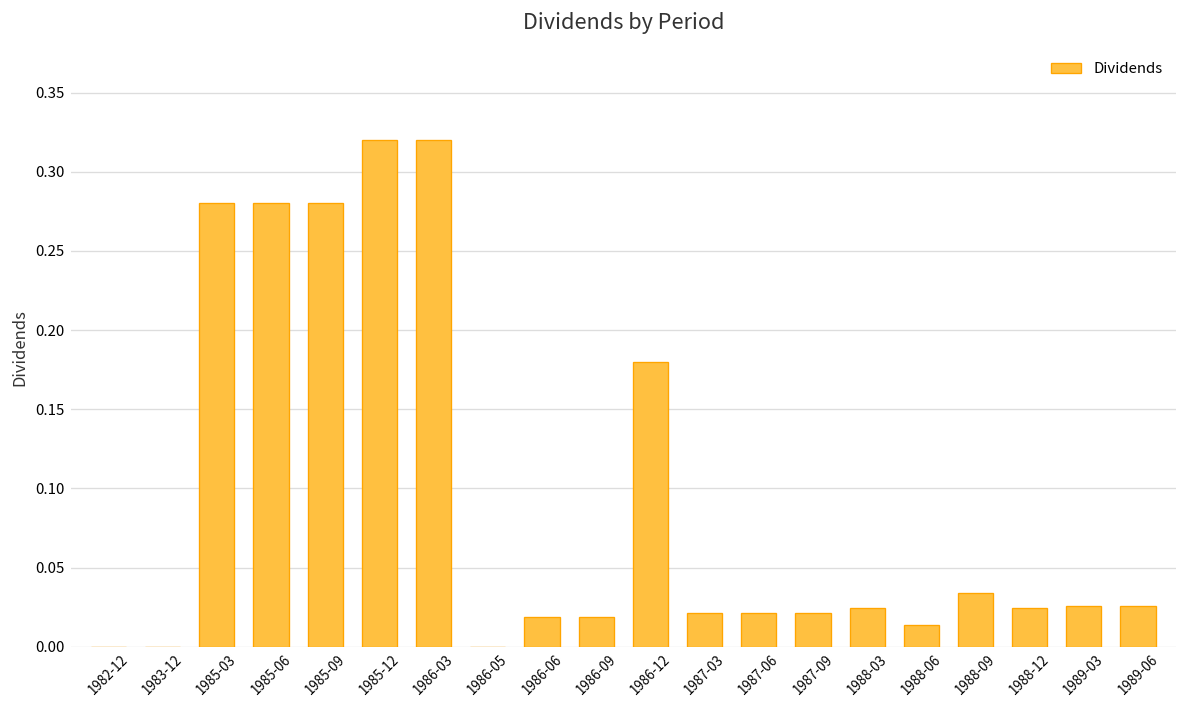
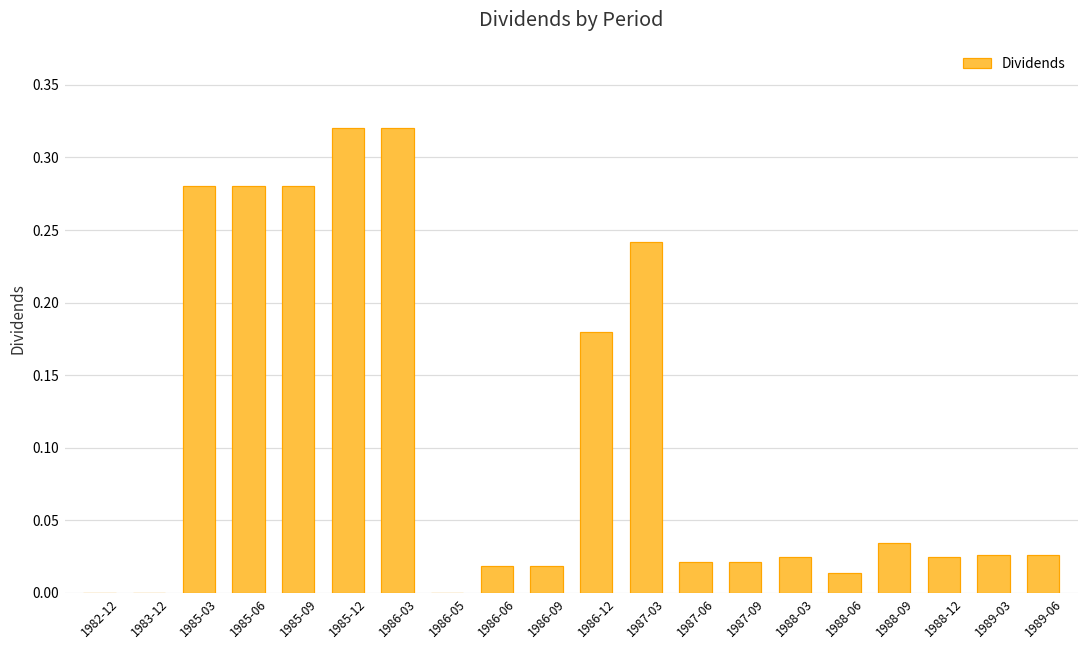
  {
    "1982-12": 0.000,
    "1983-12": 0.000,
    "1985-03": 0.280,
    "1985-06": 0.280,
    "1985-09": 0.280,
    "1985-12": 0.320,
    "1986-03": 0.320,
    "1986-05": 0.000,
    "1986-06": 0.019,
    "1986-09": 0.019,
    "1986-12": 0.180,
-   "1987-03": 0.021,
+   "1987-03": 0.242,
    "1987-06": 0.021,
    "1987-09": 0.021,
    "1988-03": 0.025,
    "1988-06": 0.014,
    "1988-09": 0.034,
    "1988-12": 0.025,
    "1989-03": 0.026,
    "1989-06": 0.026
  }
